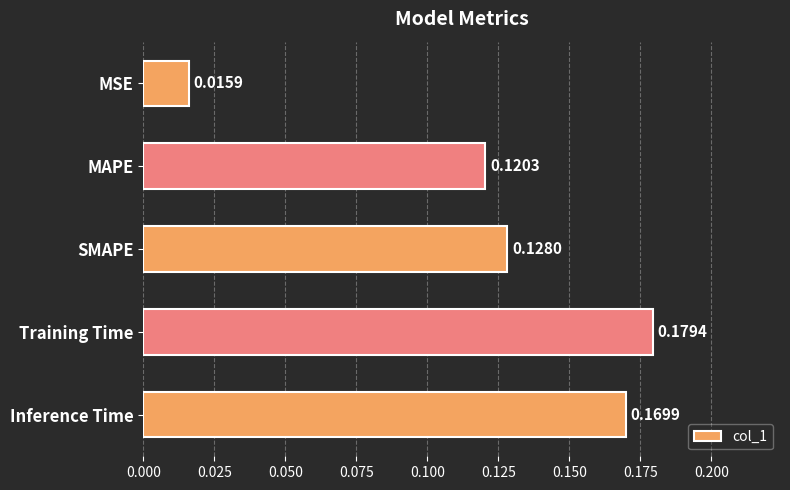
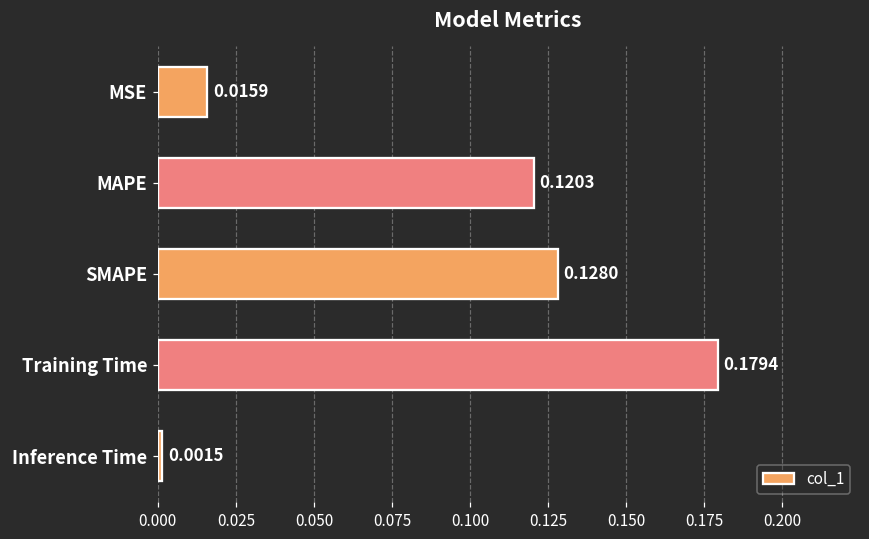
  {
    "MSE": 0.0159,
    "MAPE": 0.1203,
    "SMAPE": 0.1280,
    "Training Time": 0.1794,
-   "Inference Time": 0.1699
+   "Inference Time": 0.0015
  }
